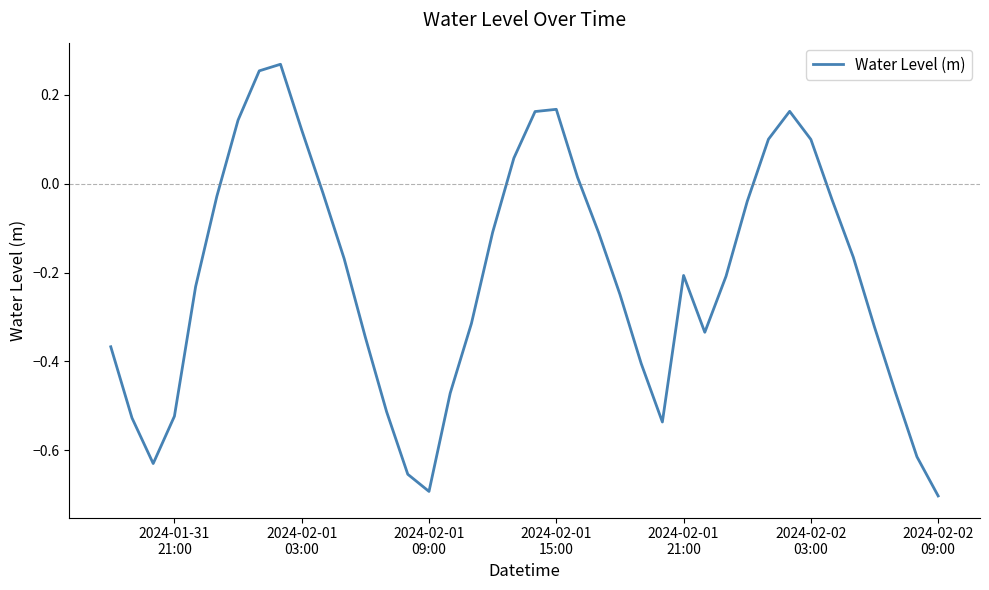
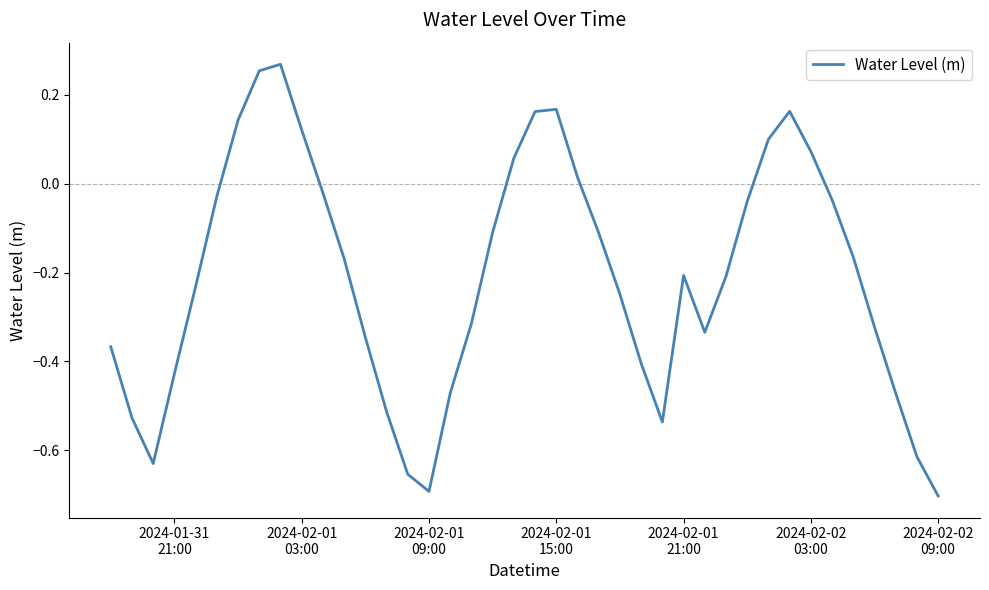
  {
-   "2024-01-31 21:00": -0.52,
+   "2024-01-31 21:00": -0.43,
    "2024-02-01 03:00": 0.12,
    "2024-02-01 09:00": -0.69,
    "2024-02-01 15:00": 0.17,
    "2024-02-01 21:00": -0.21,
-   "2024-02-02 03:00": 0.10,
+   "2024-02-02 03:00": 0.07,
    "2024-02-02 09:00": -0.70
  }
